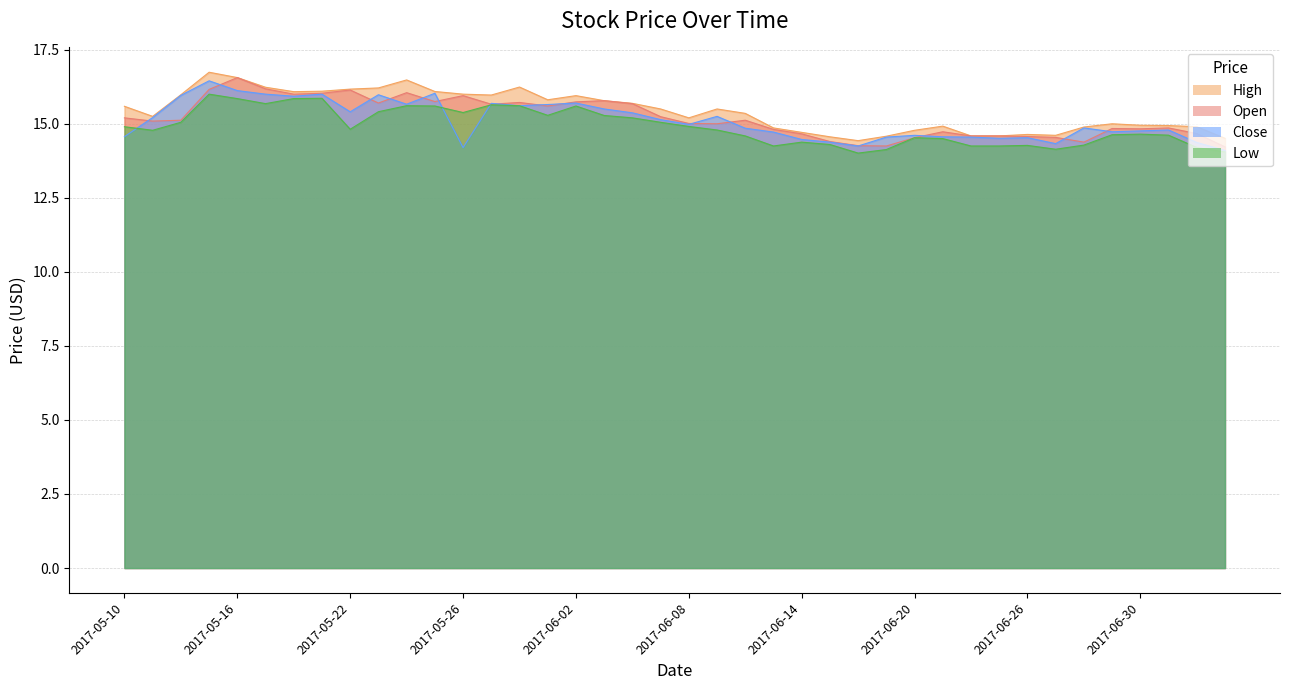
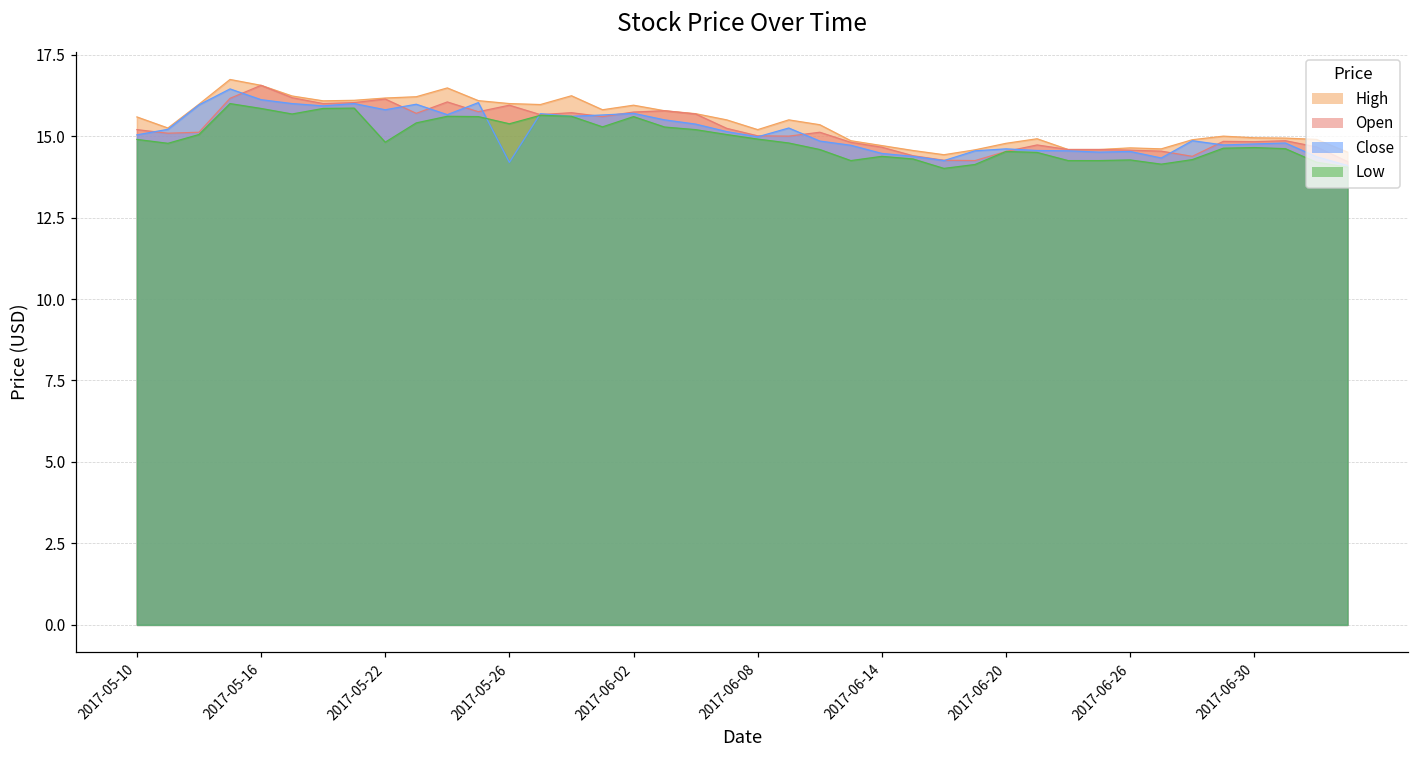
  {
    "Close": {
-     "2017-05-10": 14.6,
+     "2017-05-10": 15.0,
      "2017-05-16": 16.1,
-     "2017-05-22": 15.4,
+     "2017-05-22": 15.8,
      "2017-05-26": 14.2,
      "2017-06-14": 14.5
    },
    "Low": {
      "2017-05-10": 14.9,
      "2017-05-16": 15.9,
      "2017-05-22": 14.8,
      "2017-05-26": 15.4,
      "2017-06-02": 15.6,
      "2017-06-14": 14.4,
      "2017-06-26": 14.3,
      "2017-06-30": 14.6
    }
  }
